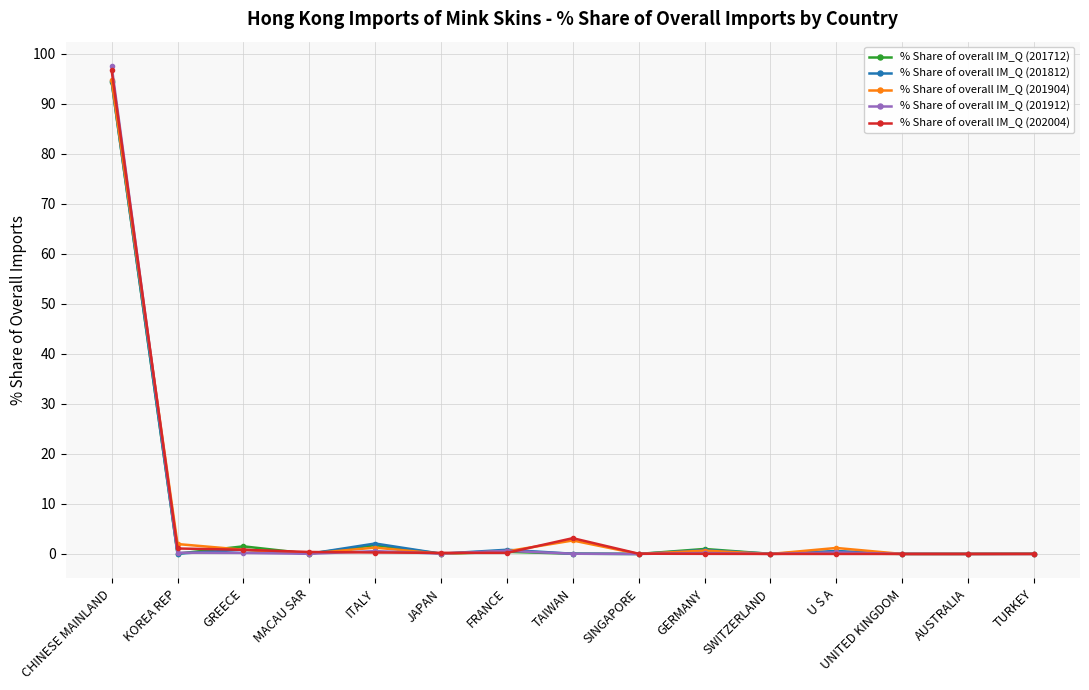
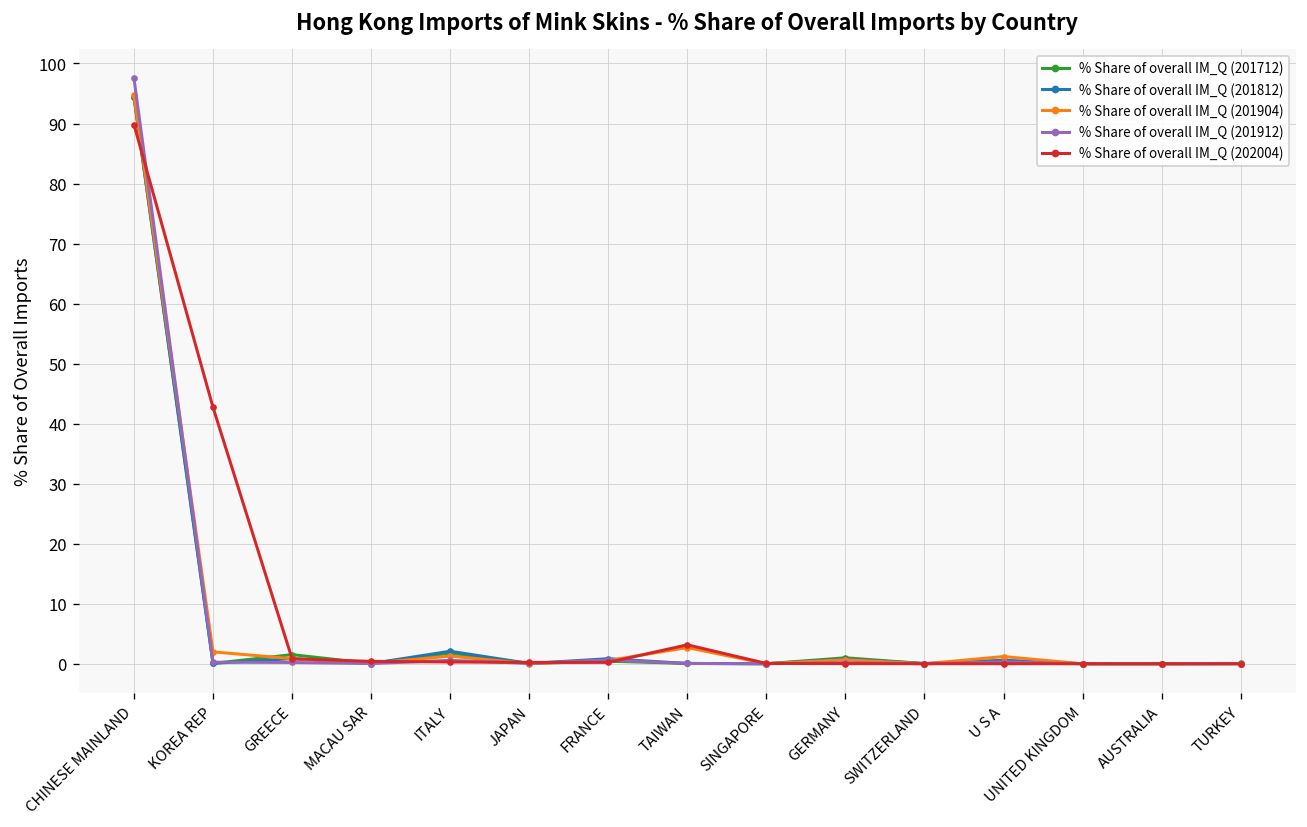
  {
    "% Share of overall IM_Q (201712)": {
      "GREECE": 2
    },
    "% Share of overall IM_Q (201904)": {
      "KOREA REP": 2,
      "U S A": 1
    },
    "% Share of overall IM_Q (201912)": {
      "CHINESE MAINLAND": 98,
      "GREECE": 0
    },
    "% Share of overall IM_Q (202004)": {
-     "CHINESE MAINLAND": 97,
-     "KOREA REP": 1
+     "CHINESE MAINLAND": 90,
+     "KOREA REP": 43
    }
  }
